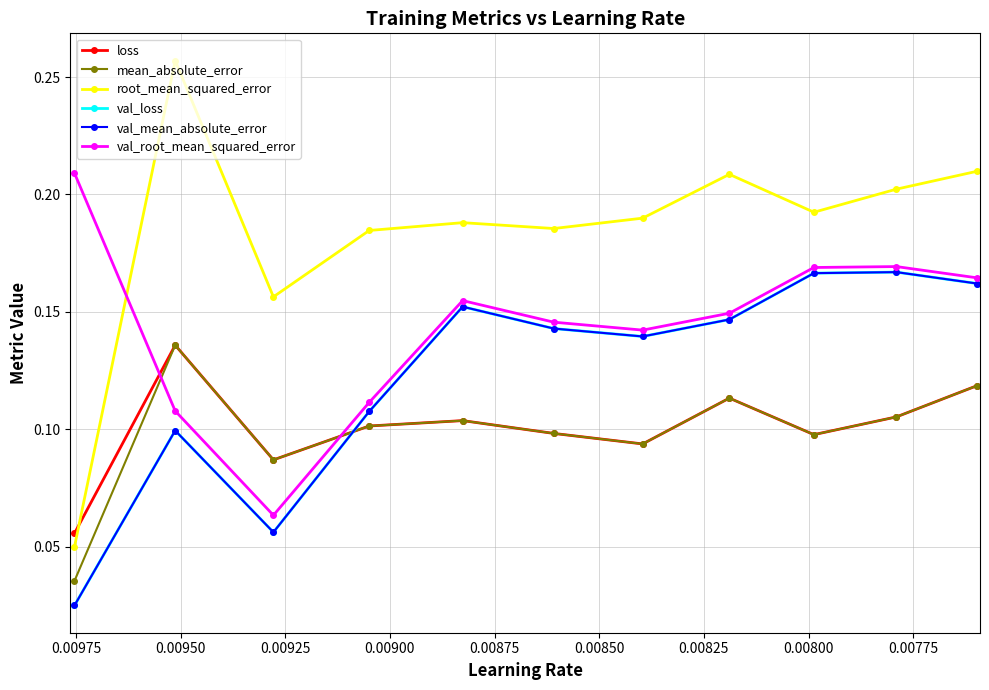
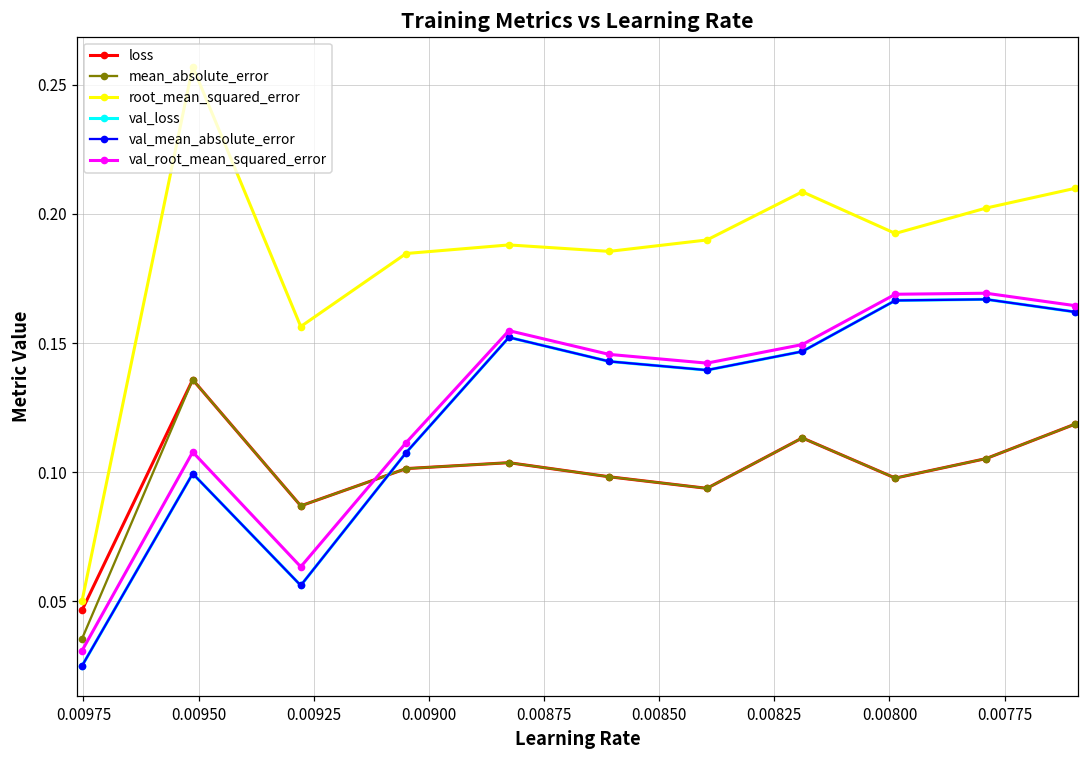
  {
    "loss": {
-     "0.00975": 0.056
+     "0.00975": 0.047
    },
    "mean_absolute_error": {
      "0.00975": 0.035
    },
    "root_mean_squared_error": {
      "0.00975": 0.050
    },
    "val_mean_absolute_error": {
      "0.00975": 0.025
    },
    "val_root_mean_squared_error": {
-     "0.00975": 0.209
+     "0.00975": 0.031
    }
  }
